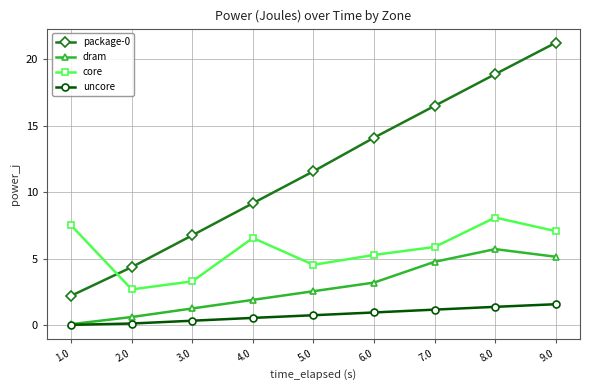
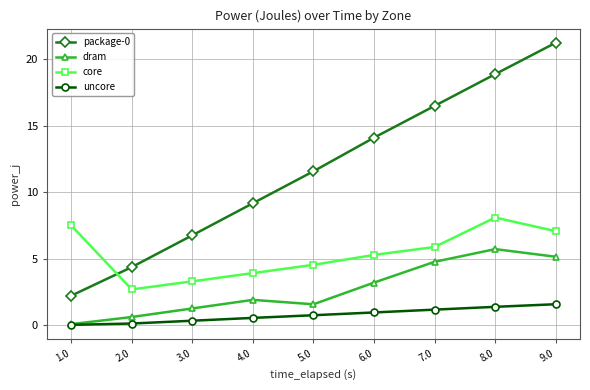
  {
    "dram": {
      "2.0": 0.6,
      "3.0": 1.3,
      "4.0": 1.9,
-     "5.0": 2.6,
+     "5.0": 1.6,
      "6.0": 3.2,
      "7.0": 4.8,
      "8.0": 5.7,
      "9.0": 5.1
    },
    "core": {
      "1.0": 7.5,
      "2.0": 2.7,
      "3.0": 3.3,
-     "4.0": 6.6,
+     "4.0": 3.9,
      "5.0": 4.5,
      "6.0": 5.3,
      "7.0": 5.9,
      "8.0": 8.1,
      "9.0": 7.1
    }
  }
